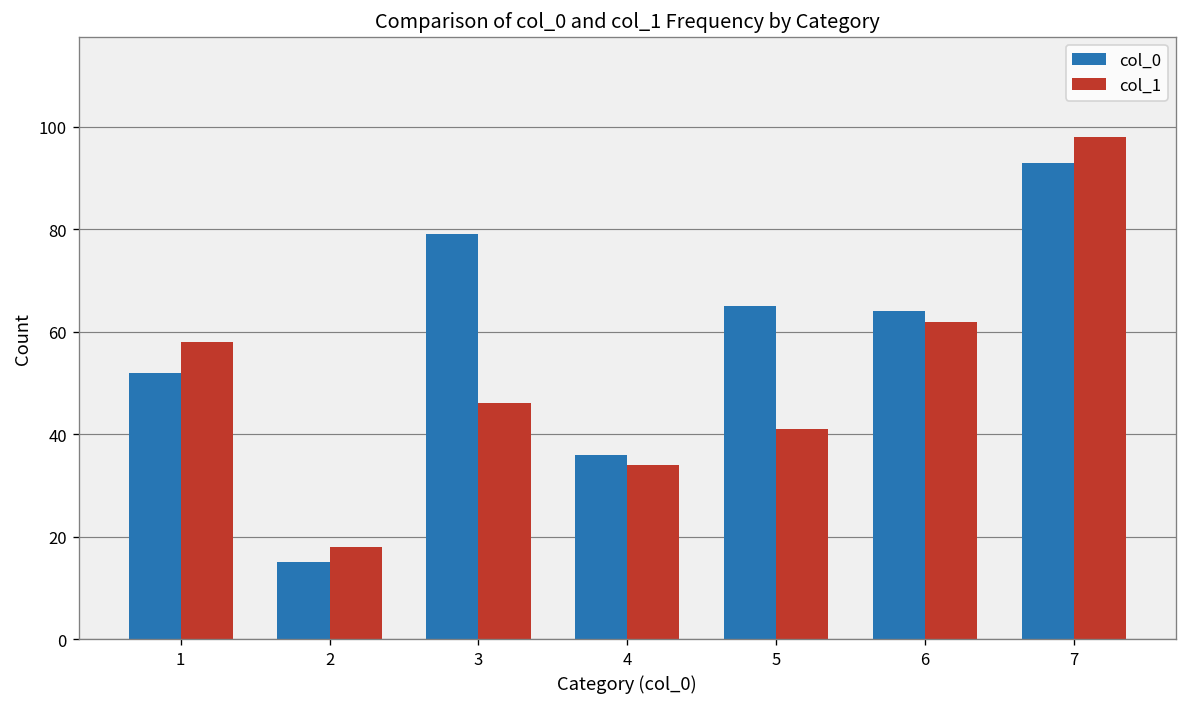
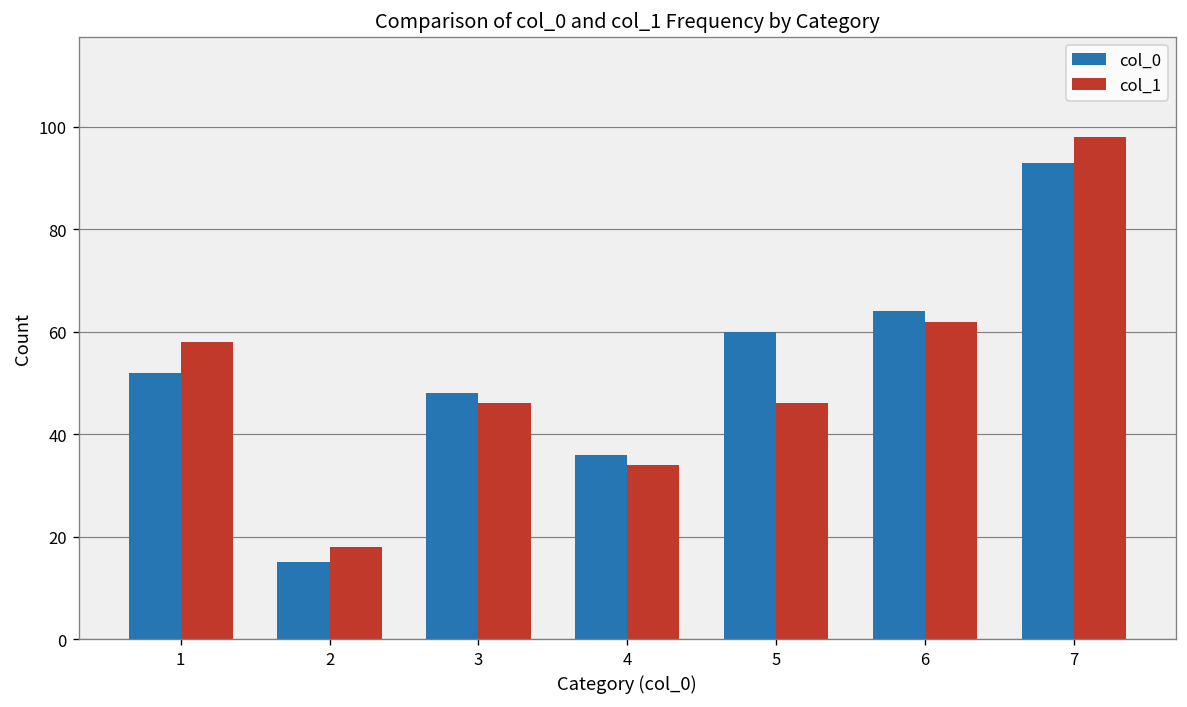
  {
    "col_0": {
      "1": 52,
      "2": 15,
-     "3": 79,
+     "3": 48,
      "4": 36,
-     "5": 65,
+     "5": 60,
      "6": 64,
      "7": 93
    },
    "col_1": {
      "1": 58,
      "2": 18,
      "3": 46,
      "4": 34,
-     "5": 41,
+     "5": 46,
      "6": 62,
      "7": 98
    }
  }
